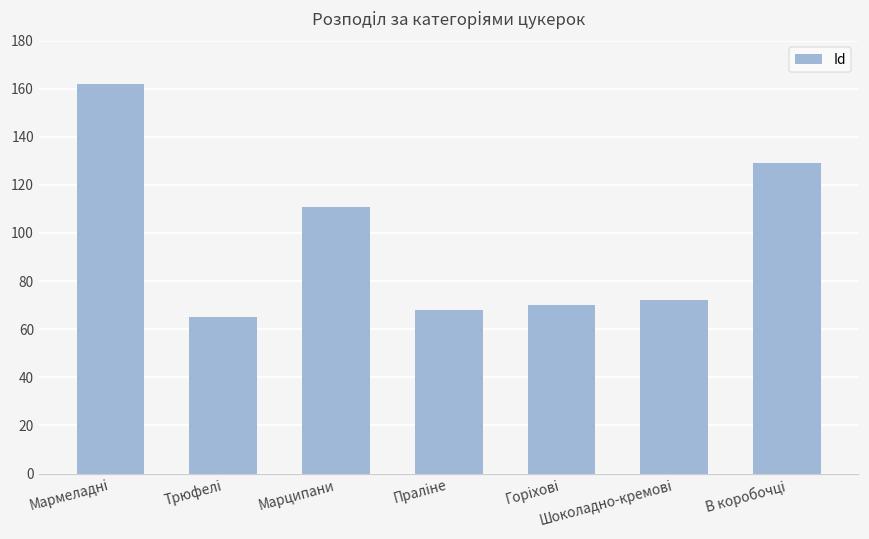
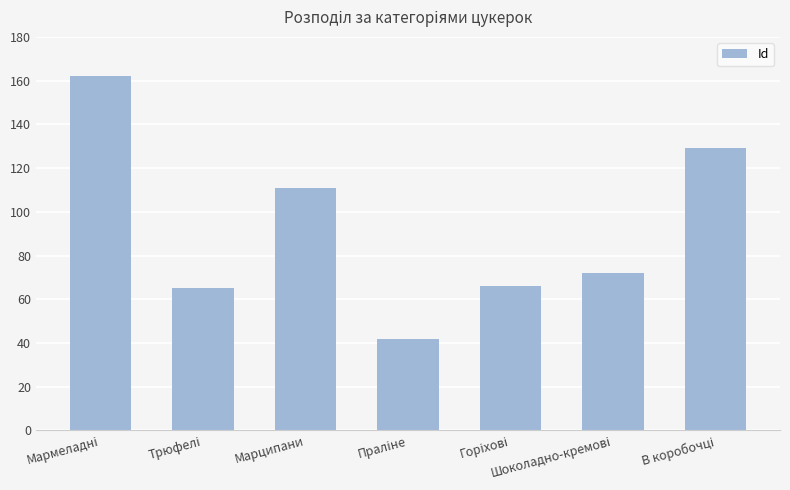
  {
    "Мармеладні": 162,
    "Трюфелі": 65,
    "Марципани": 111,
-   "Праліне": 68,
-   "Горіхові": 70,
+   "Праліне": 42,
+   "Горіхові": 66,
    "Шоколадно-кремові": 72,
    "В коробочці": 129
  }
